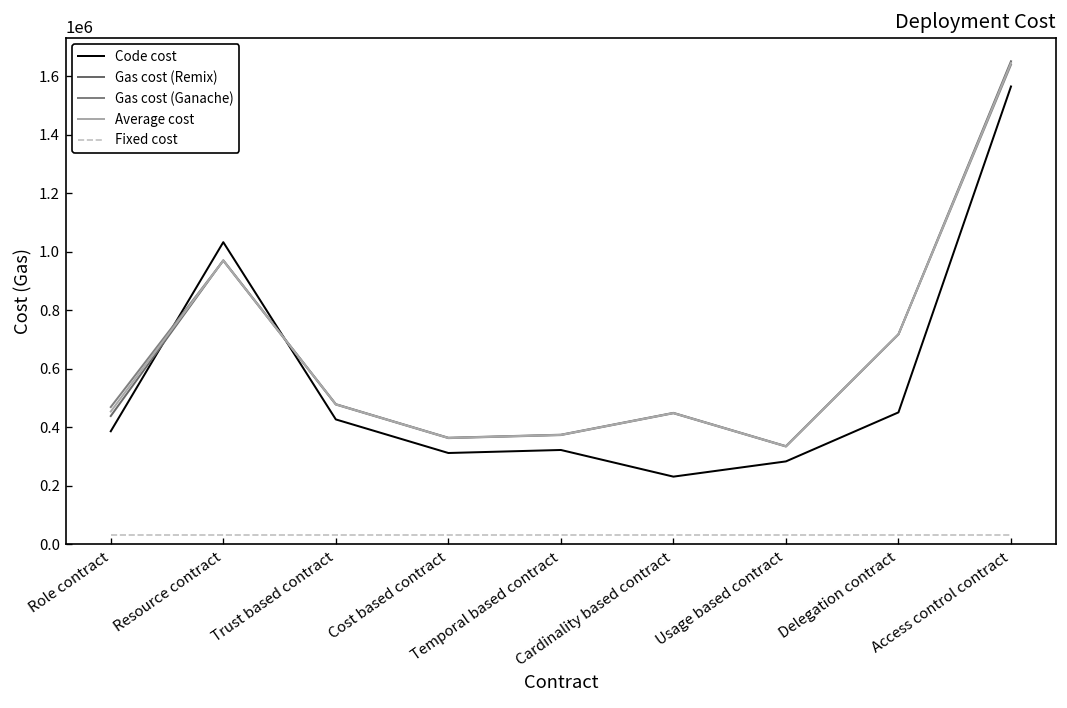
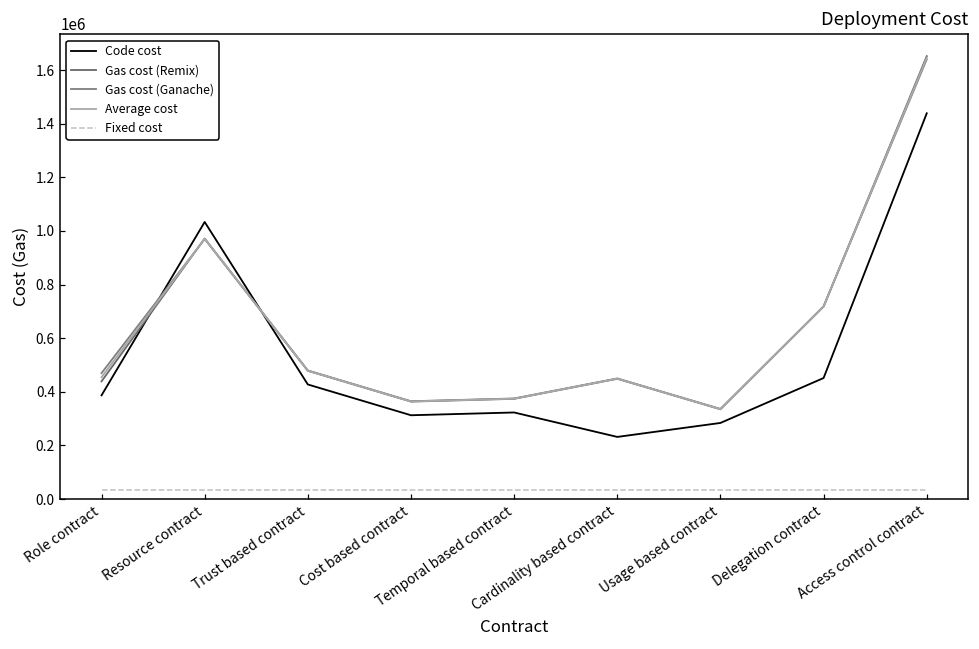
  {
    "Code cost": {
      "Role contract": 390000,
      "Resource contract": 1030000,
      "Trust based contract": 430000,
      "Cost based contract": 310000,
      "Temporal based contract": 320000,
      "Cardinality based contract": 230000,
      "Usage based contract": 280000,
      "Delegation contract": 450000,
-     "Access control contract": 1570000
+     "Access control contract": 1440000
    }
  }
